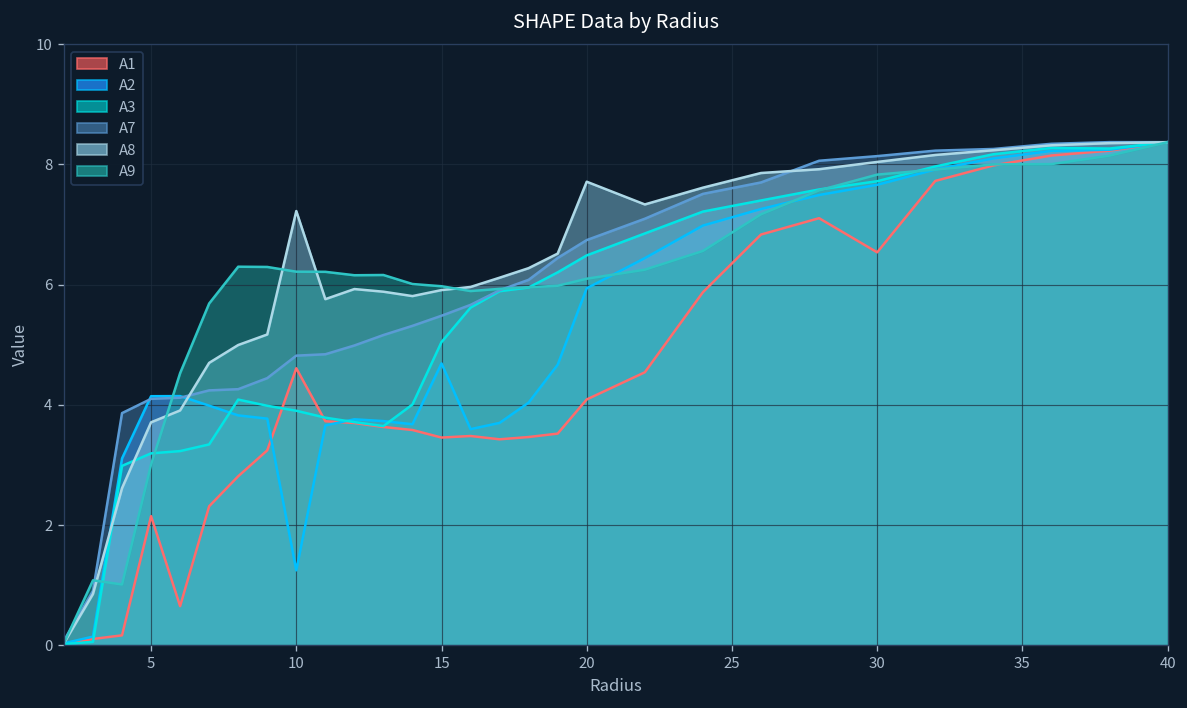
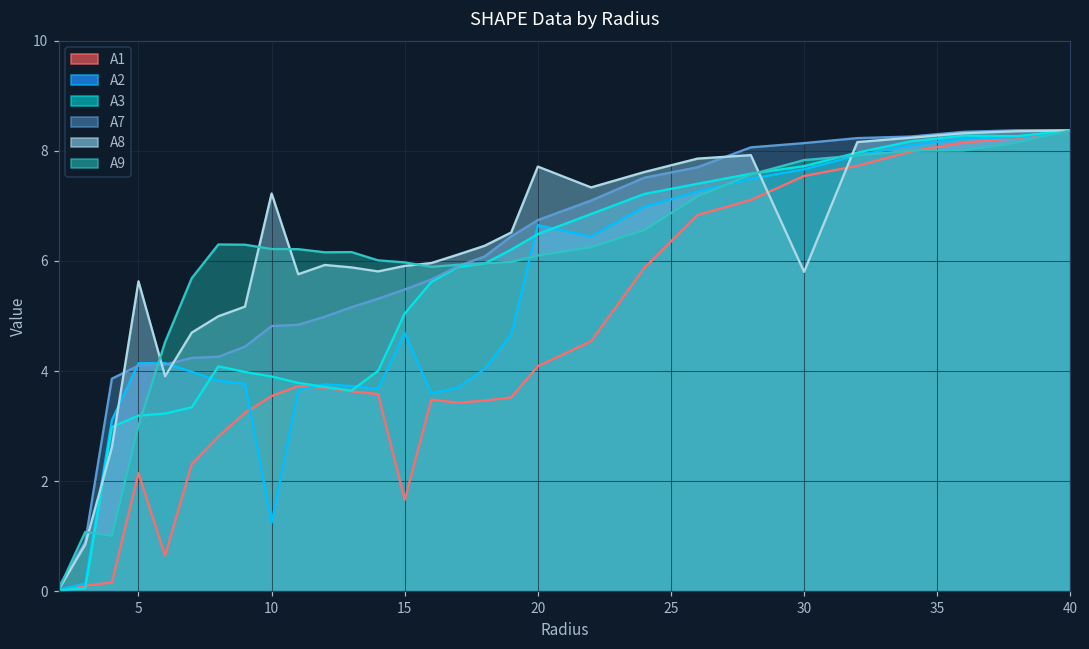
  {
    "A1": {
      "5": 2.1,
-     "10": 4.6,
-     "15": 3.5,
+     "10": 3.5,
+     "15": 1.7,
      "20": 4.1,
-     "30": 6.5
+     "30": 7.5
    },
    "A2": {
      "10": 1.2,
      "15": 4.7,
-     "20": 5.9,
+     "20": 6.7,
      "30": 7.7
    },
    "A8": {
-     "5": 3.7,
+     "5": 5.6,
      "10": 7.2,
      "15": 5.9,
      "20": 7.7,
-     "30": 8.0
+     "30": 5.8
    }
  }
